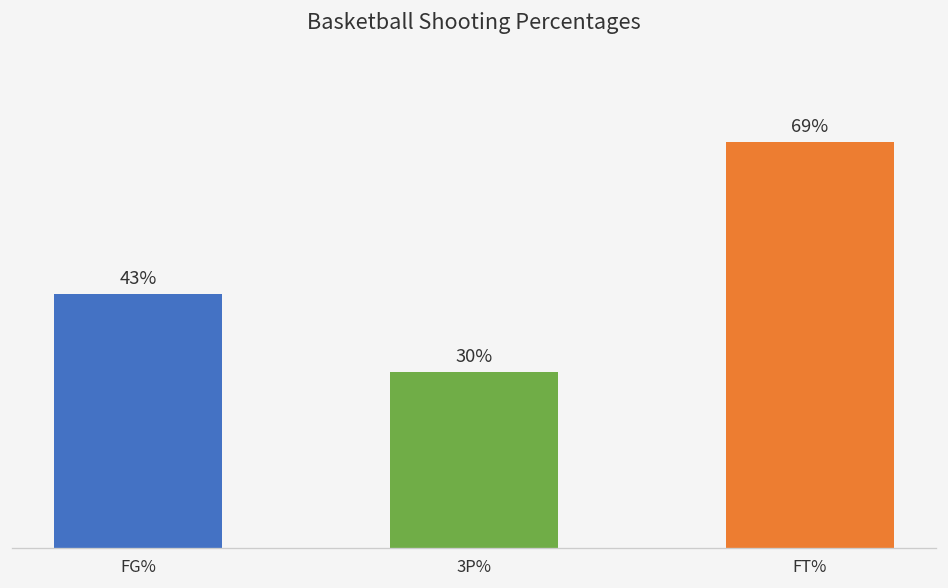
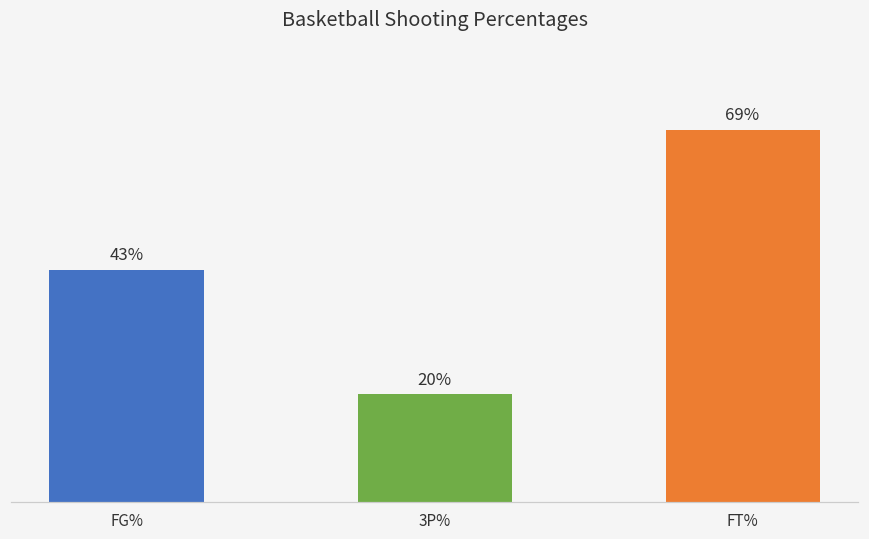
  {
    "FG%": "43%",
-   "3P%": "30%",
+   "3P%": "20%",
    "FT%": "69%"
  }
